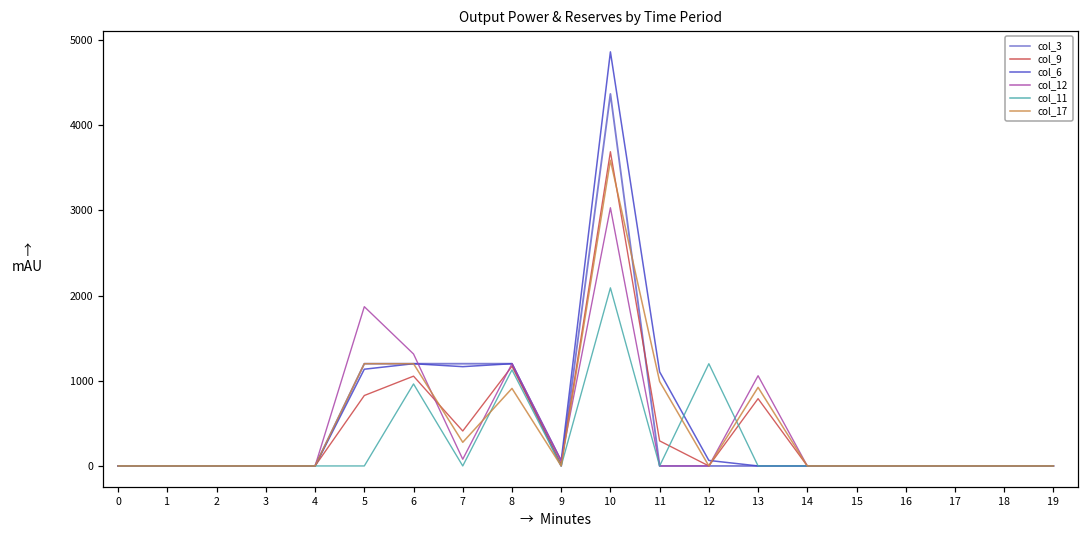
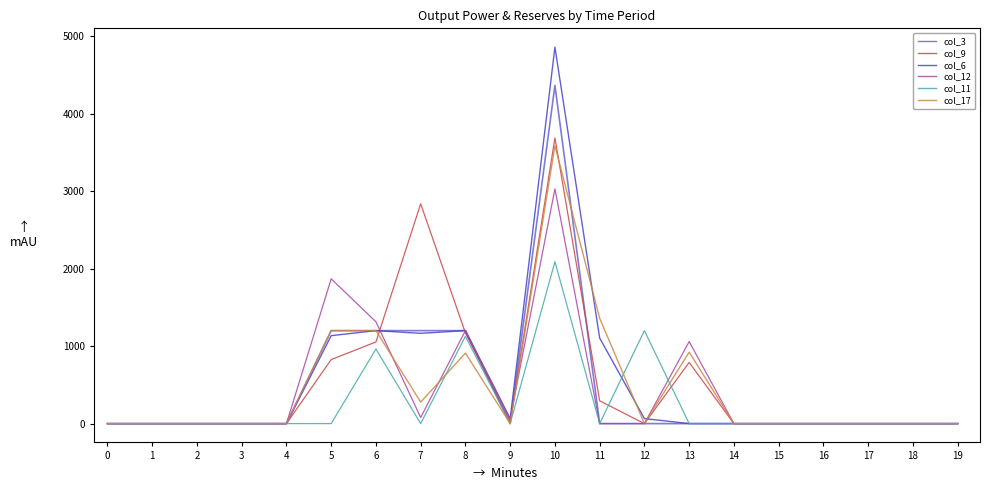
  {
    "col_9": {
      "5": 800,
      "6": 1100,
-     "7": 400,
+     "7": 2800,
      "10": 3700,
      "11": 300,
      "13": 800
    },
    "col_12": {
      "5": 1900,
      "6": 1300,
      "7": 100,
      "10": 3000,
      "13": 1100
    },
    "col_11": {
      "5": 0,
      "6": 1000,
      "7": 0,
      "8": 1100,
      "10": 2100,
      "12": 1200
    },
    "col_17": {
      "7": 300,
      "8": 900,
      "10": 3600,
-     "11": 1000,
+     "11": 1400,
      "13": 900
    }
  }
